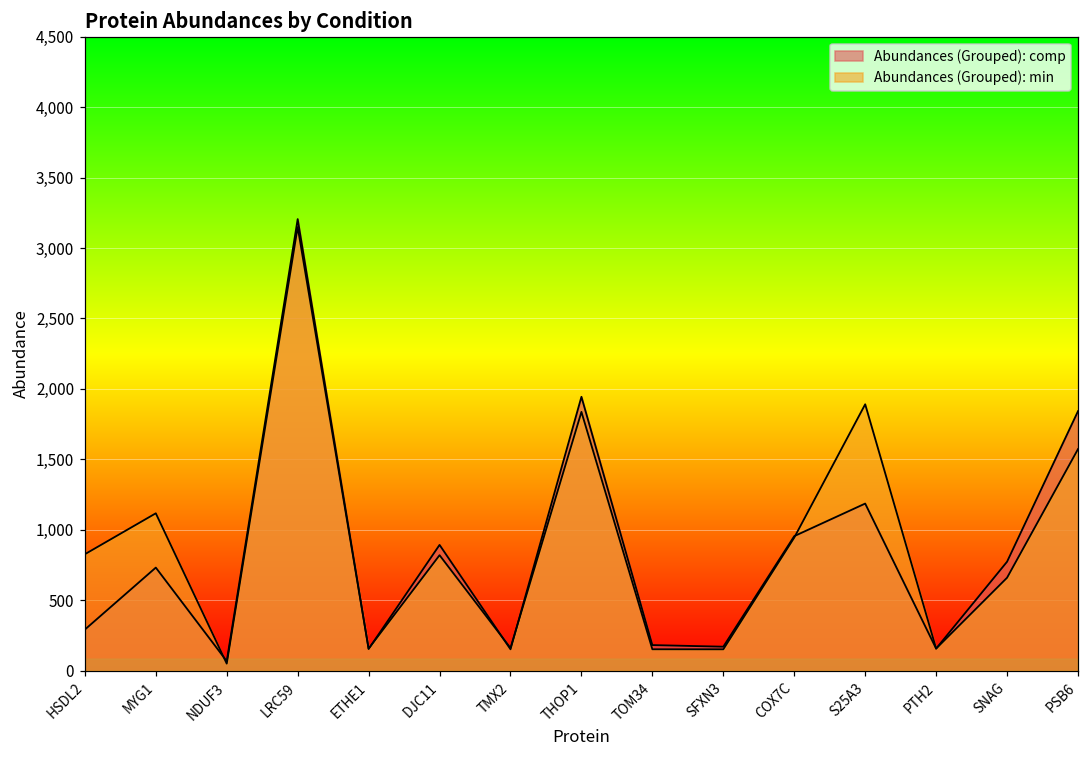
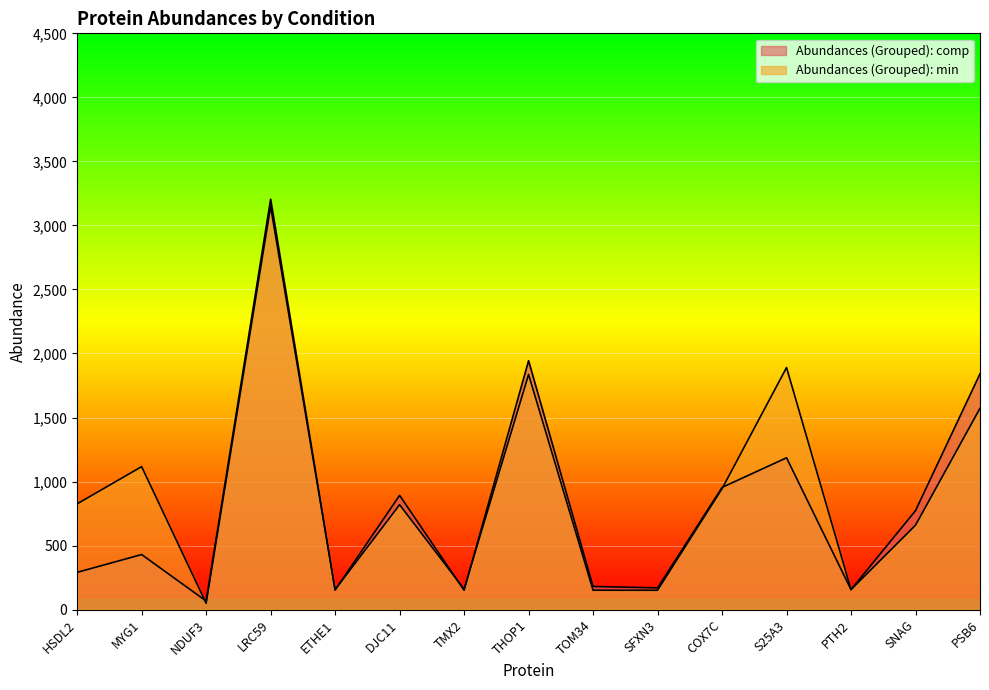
  {
    "Abundances (Grouped): comp": {
      "HSDL2": "290",
-     "MYG1": "730",
+     "MYG1": "430",
      "LRC59": "3,210",
      "DJC11": "890",
      "THOP1": "1,940",
      "TOM34": "180",
      "S25A3": "1,190",
      "SNAG": "770",
      "PSB6": "1,840"
    },
    "Abundances (Grouped): min": {
      "HSDL2": "830",
      "MYG1": "1,120",
      "LRC59": "3,150",
      "DJC11": "820",
      "THOP1": "1,840",
      "TOM34": "150",
      "S25A3": "1,890",
      "SNAG": "660",
      "PSB6": "1,570"
    }
  }
